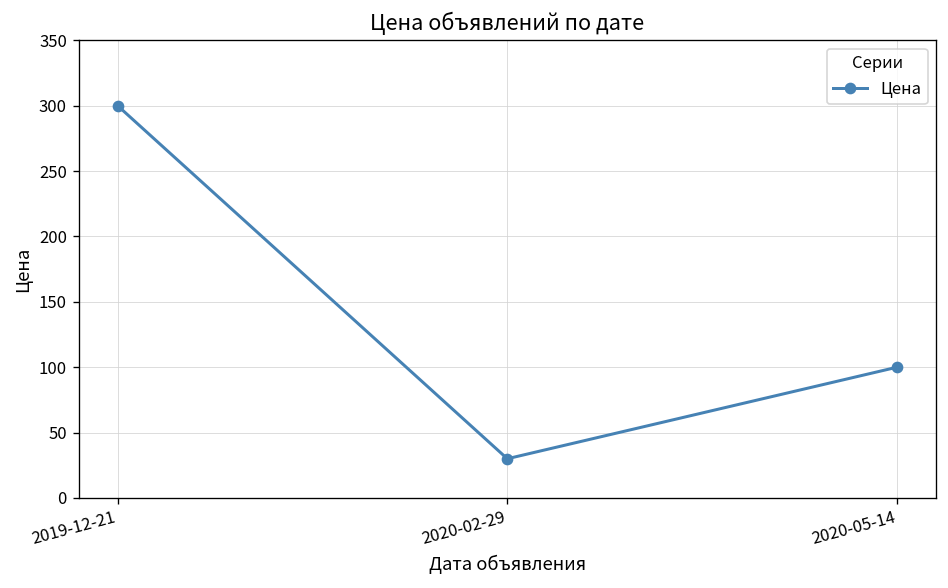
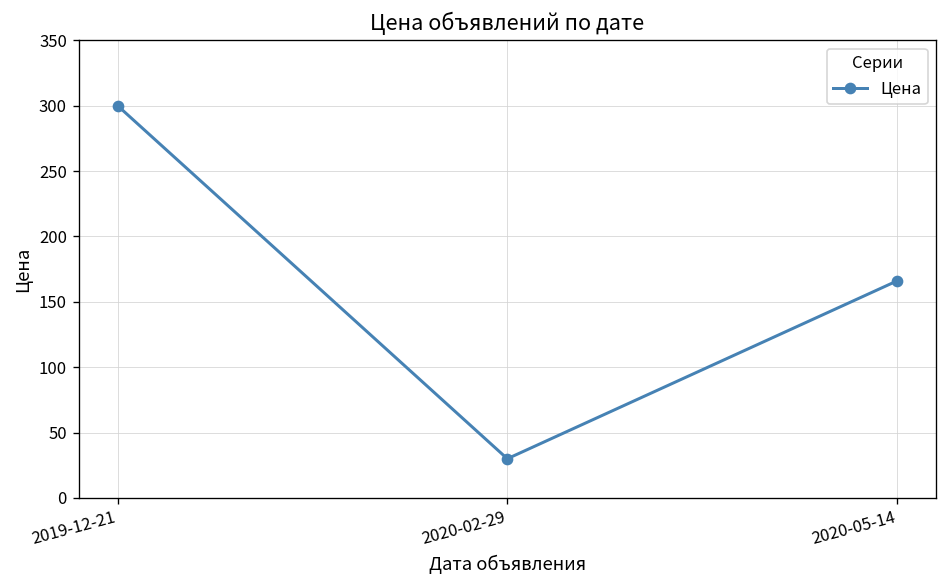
  {
    "2019-12-21": 300,
    "2020-02-29": 30,
-   "2020-05-14": 100
+   "2020-05-14": 166
  }
